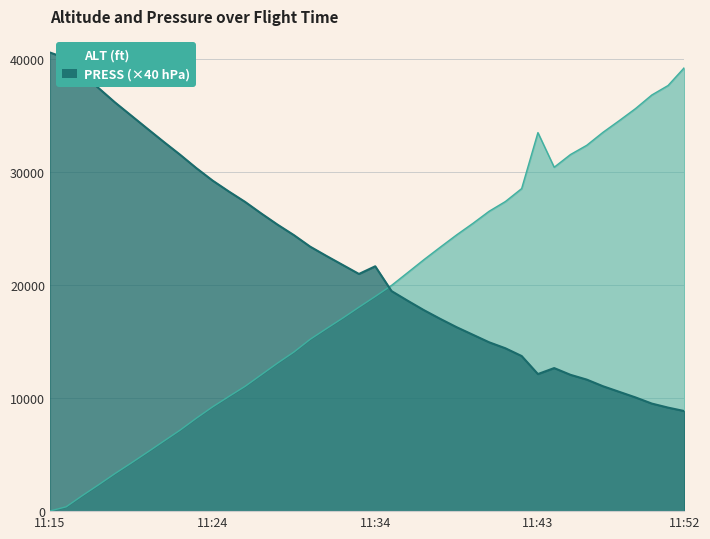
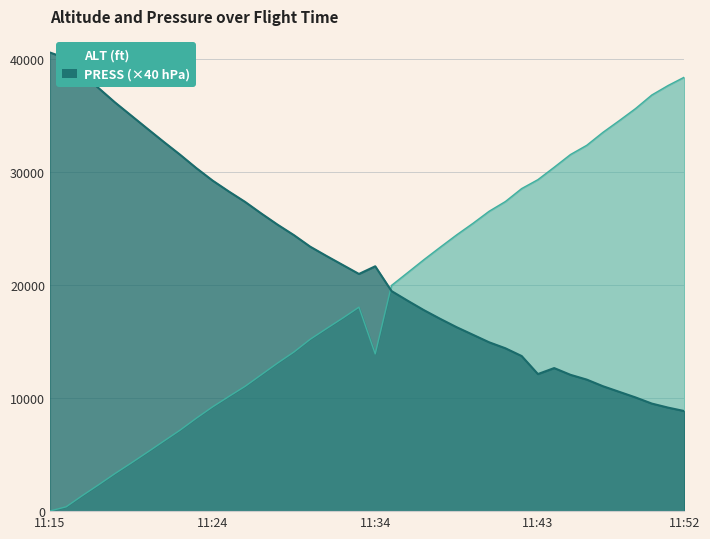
  {
    "ALT (ft)": {
      "11:15": 0,
-     "11:34": 19000,
-     "11:43": 33500,
-     "11:52": 39200
+     "11:34": 13900,
+     "11:43": 29300,
+     "11:52": 38400
    },
    "PRESS (×40 hPa)": {
      "11:15": 40500,
      "11:34": 21600,
      "11:43": 12100,
      "11:52": 8800
    }
  }
